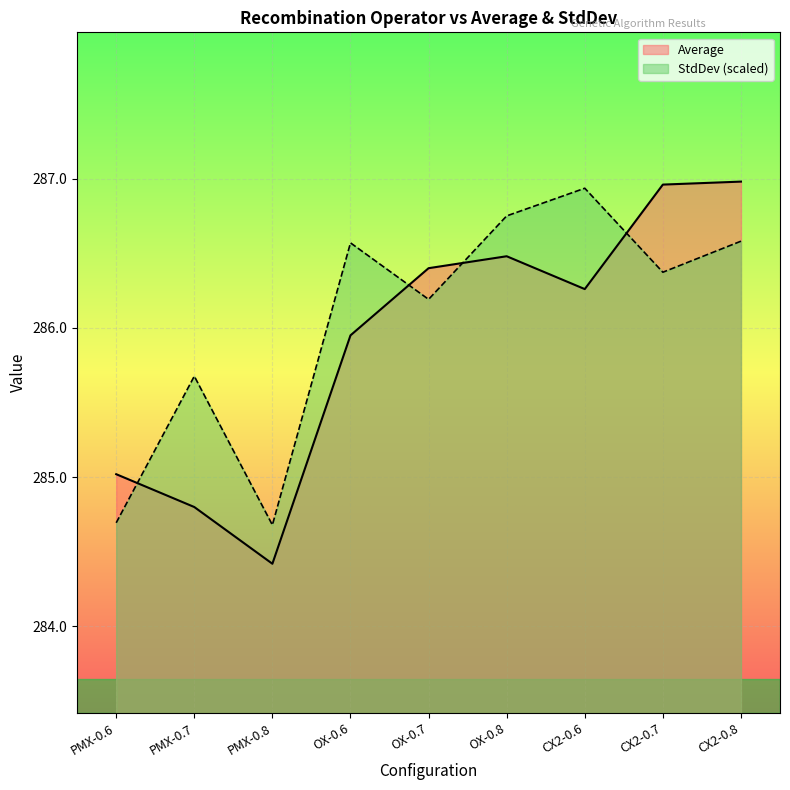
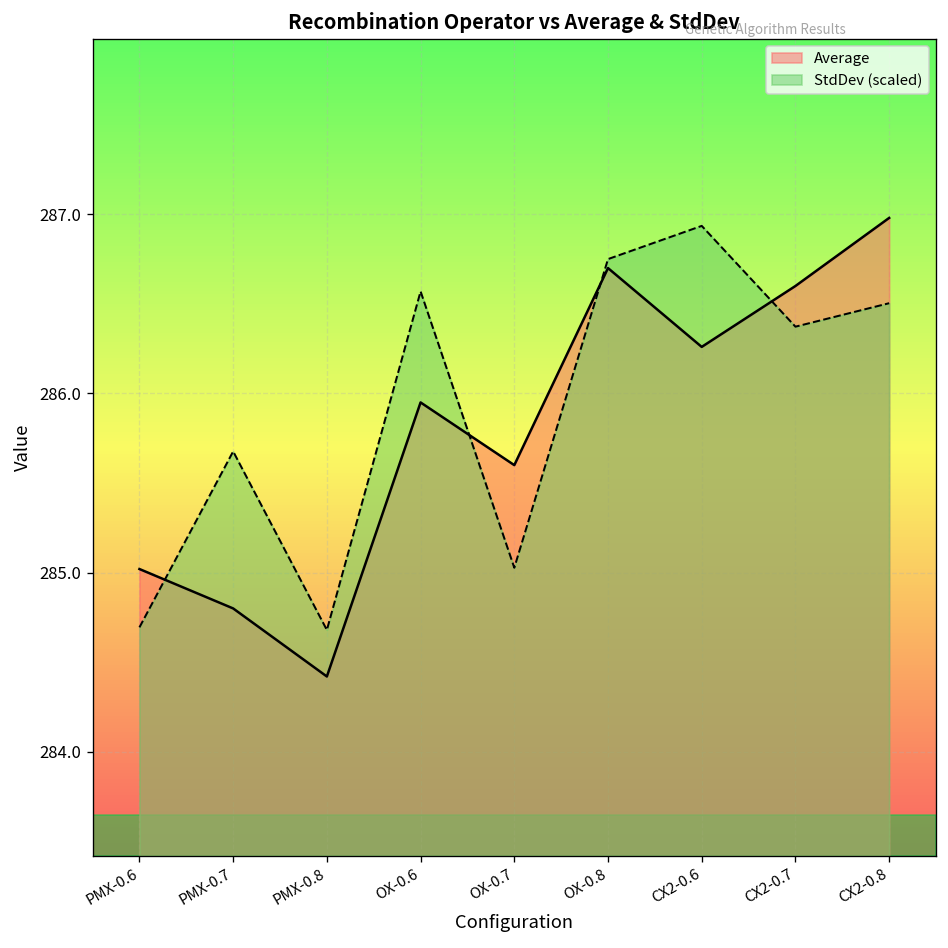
  {
    "Average": {
      "PMX-0.6": 285.02,
      "PMX-0.7": 284.80,
      "PMX-0.8": 284.42,
      "OX-0.6": 285.95,
-     "OX-0.7": 286.4,
-     "OX-0.8": 286.48,
+     "OX-0.7": 285.6,
+     "OX-0.8": 286.70,
      "CX2-0.6": 286.26,
-     "CX2-0.7": 286.96,
+     "CX2-0.7": 286.60,
      "CX2-0.8": 286.98
    },
    "StdDev (scaled)": {
      "PMX-0.6": 284.69,
      "PMX-0.7": 285.68,
      "PMX-0.8": 284.68,
      "OX-0.6": 286.57,
-     "OX-0.7": 286.19,
+     "OX-0.7": 285.03,
      "OX-0.8": 286.75,
      "CX2-0.6": 286.94,
      "CX2-0.7": 286.37,
-     "CX2-0.8": 286.58
+     "CX2-0.8": 286.50
    }
  }
